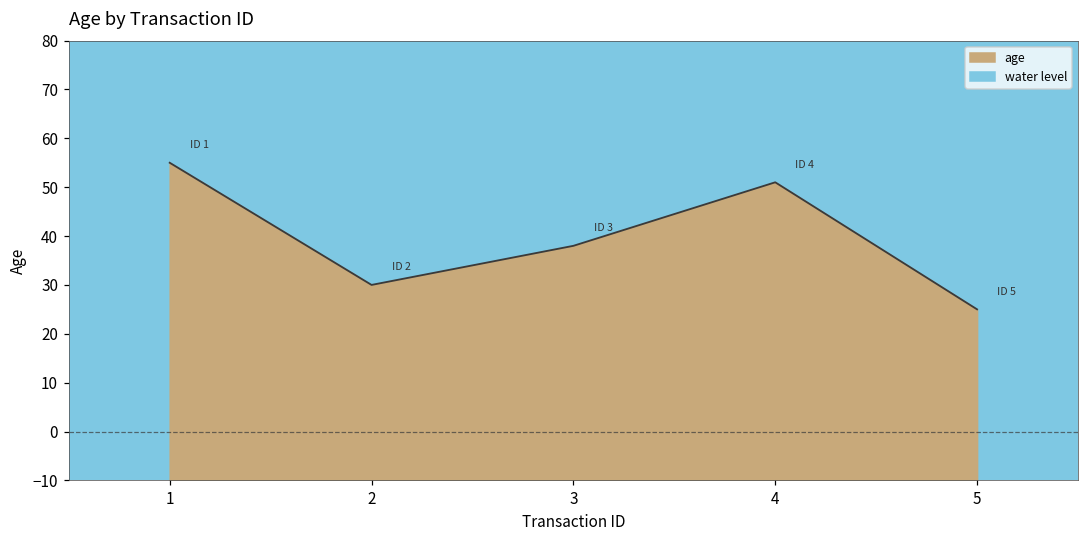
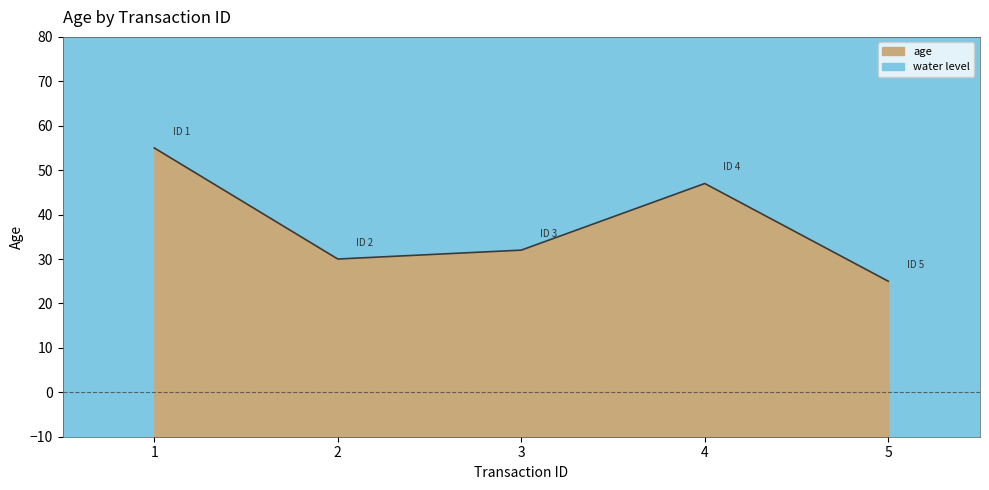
  {
-   "3": 38,
-   "4": 51
+   "3": 32,
+   "4": 47
  }
